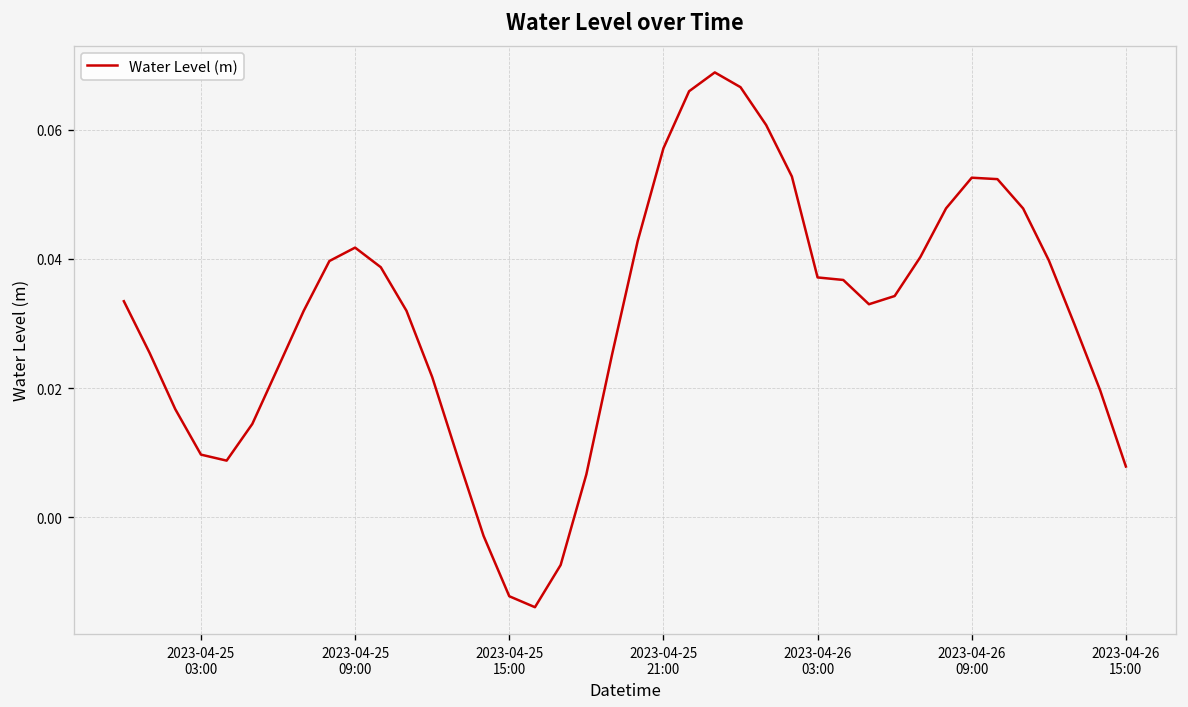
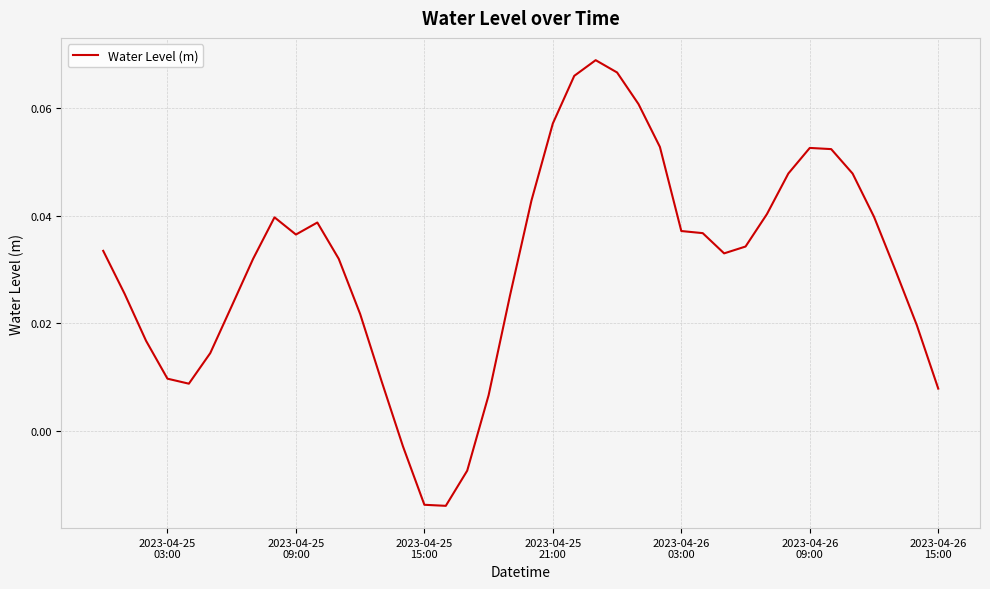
  {
    "2023-04-25 03:00": 0.010,
-   "2023-04-25 09:00": 0.042,
-   "2023-04-25 15:00": -0.012,
+   "2023-04-25 09:00": 0.036,
+   "2023-04-25 15:00": -0.014,
    "2023-04-25 21:00": 0.057,
    "2023-04-26 03:00": 0.037,
    "2023-04-26 09:00": 0.053,
    "2023-04-26 15:00": 0.008
  }
